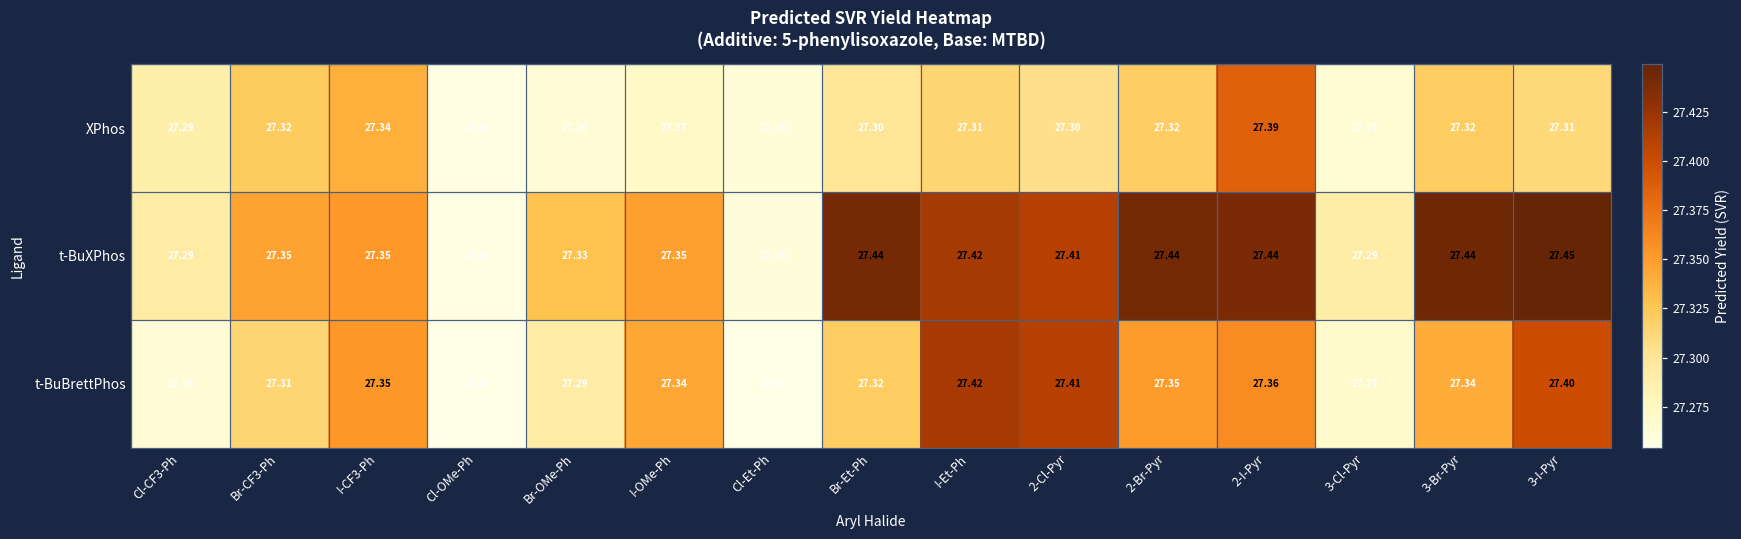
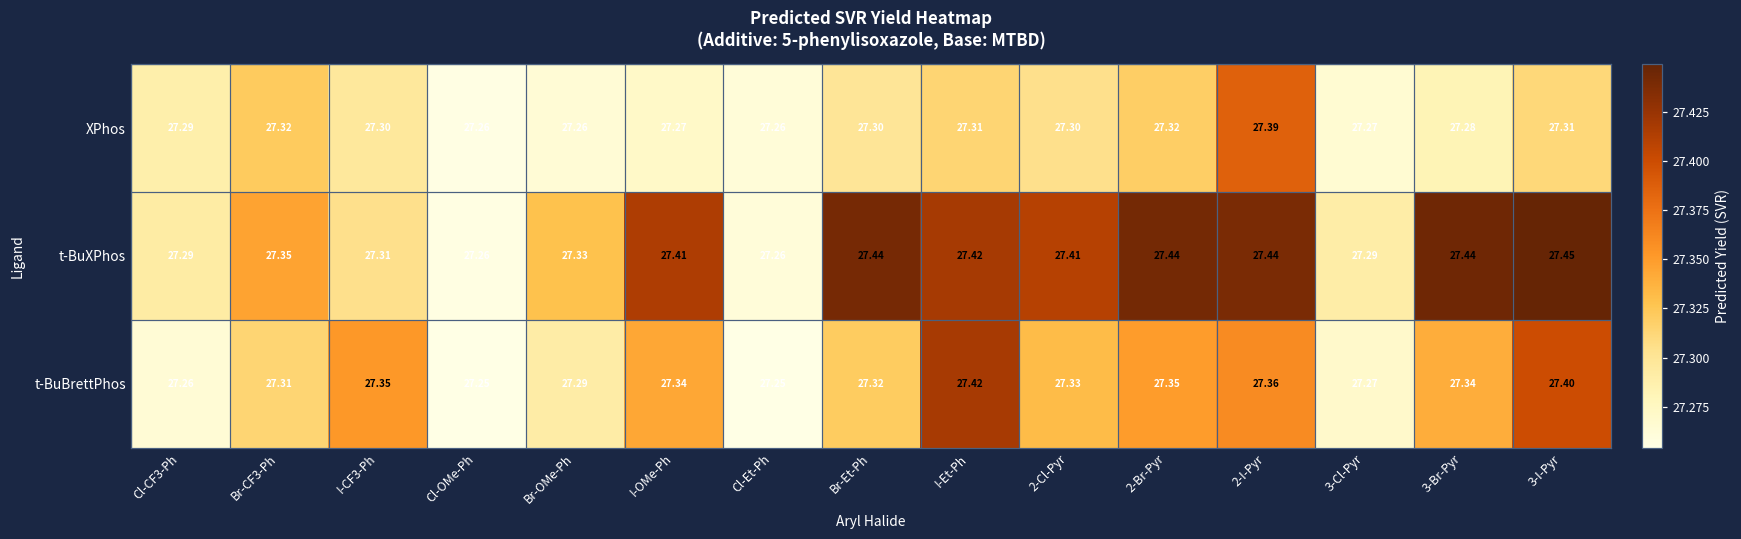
  {
    "XPhos": {
      "Cl-CF3-Ph": 27.29,
      "Br-CF3-Ph": 27.32,
-     "I-CF3-Ph": 27.34,
+     "I-CF3-Ph": 27.30,
      "I-OMe-Ph": 27.27,
      "Br-Et-Ph": 27.30,
      "I-Et-Ph": 27.31,
      "2-Cl-Pyr": 27.30,
      "2-Br-Pyr": 27.32,
      "2-I-Pyr": 27.39,
-     "3-Br-Pyr": 27.32,
+     "3-Br-Pyr": 27.28,
      "3-I-Pyr": 27.31
    },
    "t-BuXPhos": {
      "Cl-CF3-Ph": 27.29,
      "Br-CF3-Ph": 27.35,
-     "I-CF3-Ph": 27.35,
+     "I-CF3-Ph": 27.31,
      "Br-OMe-Ph": 27.33,
-     "I-OMe-Ph": 27.35,
+     "I-OMe-Ph": 27.41,
      "Br-Et-Ph": 27.44,
      "I-Et-Ph": 27.42,
      "2-Cl-Pyr": 27.41,
      "2-Br-Pyr": 27.44,
      "2-I-Pyr": 27.44,
      "3-Cl-Pyr": 27.29,
      "3-Br-Pyr": 27.44,
      "3-I-Pyr": 27.45
    },
    "t-BuBrettPhos": {
      "Br-CF3-Ph": 27.31,
      "I-CF3-Ph": 27.35,
      "Br-OMe-Ph": 27.29,
      "I-OMe-Ph": 27.34,
      "Br-Et-Ph": 27.32,
      "I-Et-Ph": 27.42,
-     "2-Cl-Pyr": 27.41,
+     "2-Cl-Pyr": 27.33,
      "2-Br-Pyr": 27.35,
      "2-I-Pyr": 27.36,
      "3-Cl-Pyr": 27.27,
      "3-Br-Pyr": 27.34,
      "3-I-Pyr": 27.40
    }
  }
